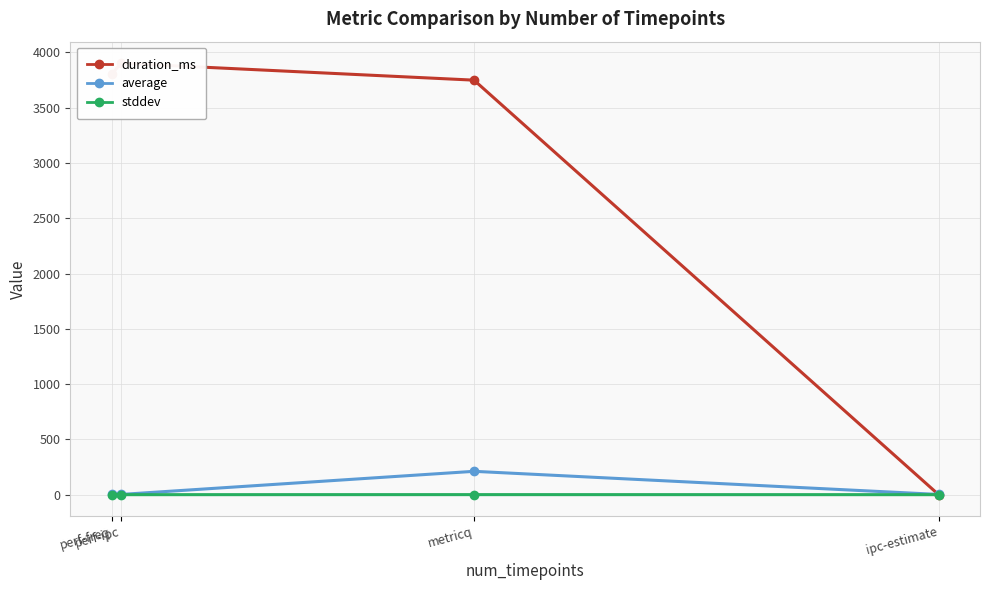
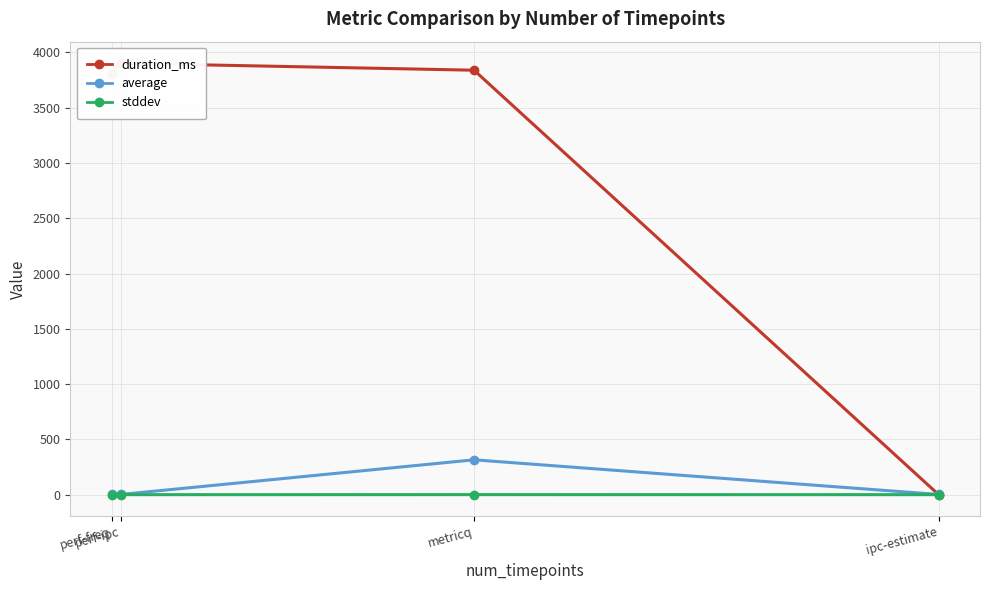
  {
    "duration_ms": {
-     "metricq": 3750
+     "metricq": 3840
    },
    "average": {
-     "metricq": 210
+     "metricq": 320
    },
    "stddev": {
      "metricq": 0
    }
  }
